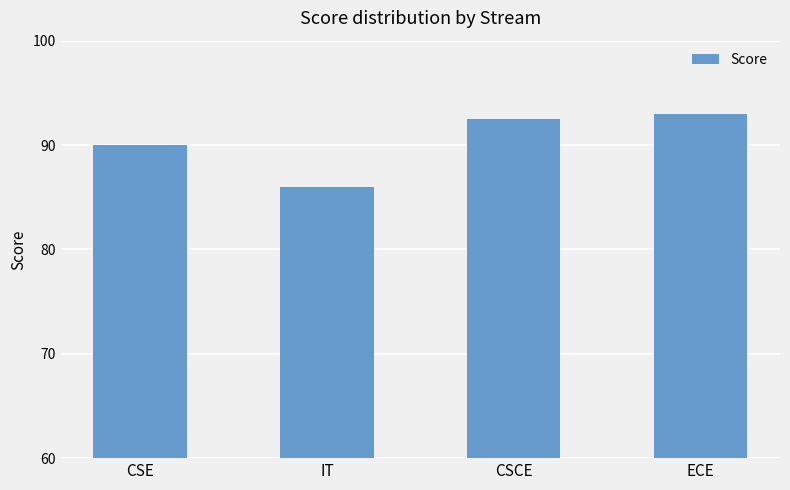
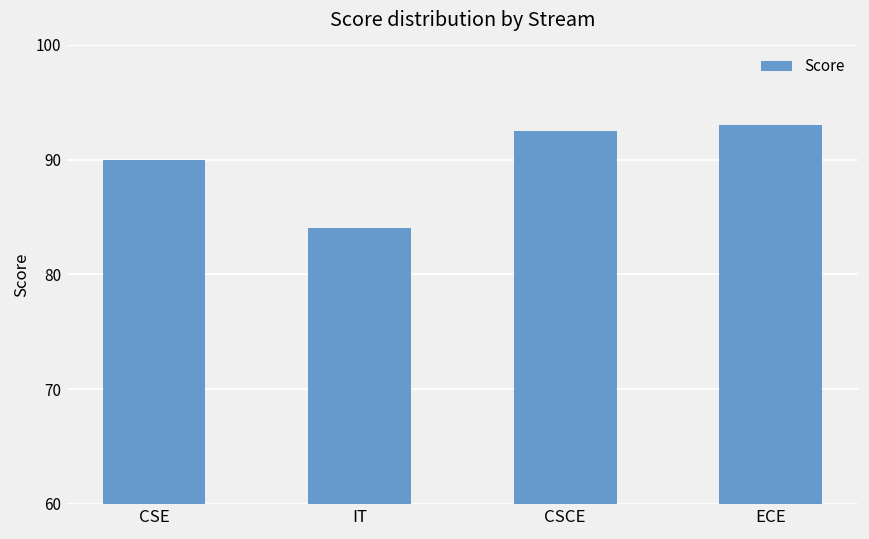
  {
    "CSE": 90,
-   "IT": 86,
+   "IT": 84,
    "CSCE": 92.5,
    "ECE": 93
  }
